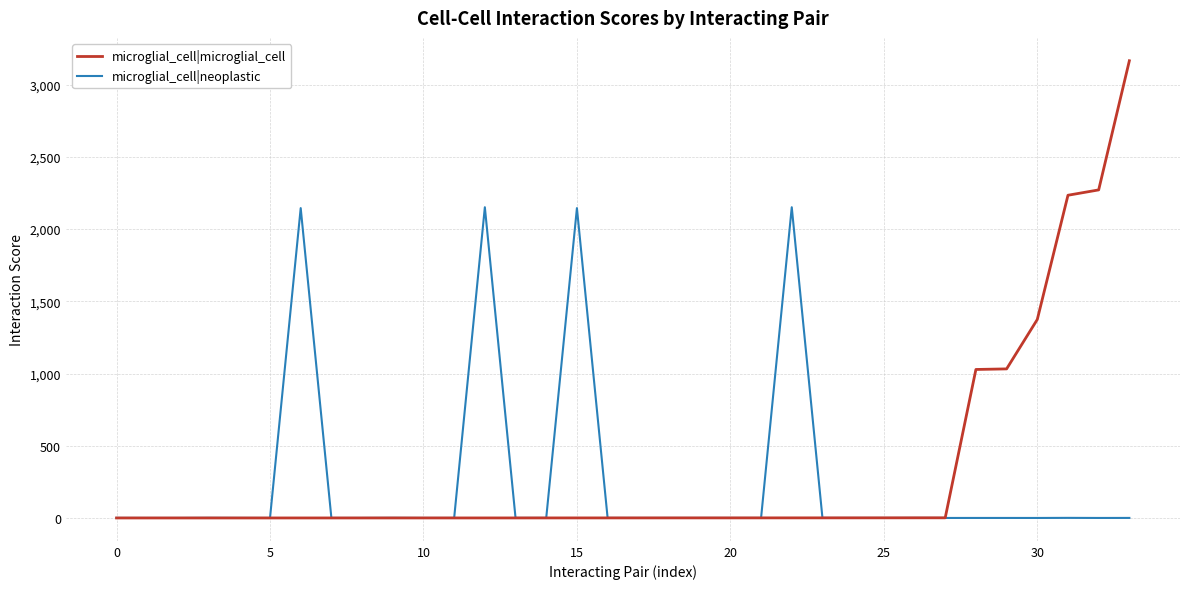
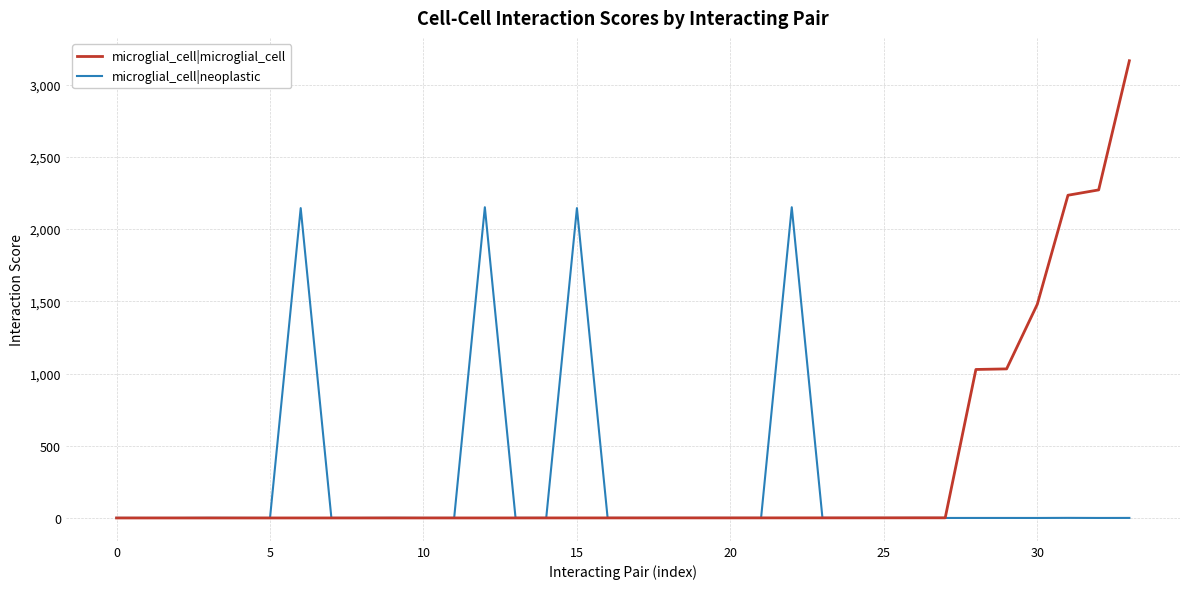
  {
    "microglial_cell|microglial_cell": {
      "15": "0",
-     "30": "1,370"
+     "30": "1,480"
    },
    "microglial_cell|neoplastic": {
      "15": "2,150",
      "30": "0"
    }
  }
